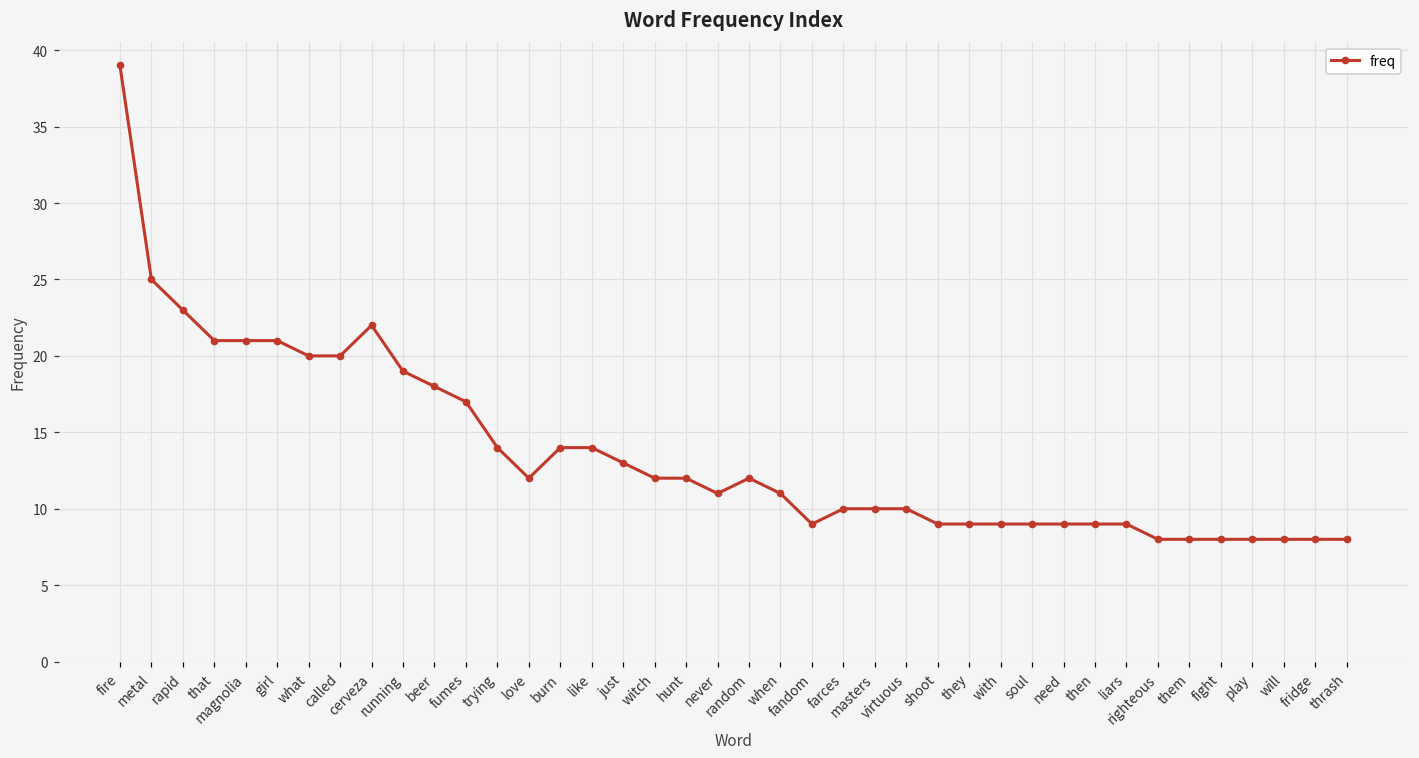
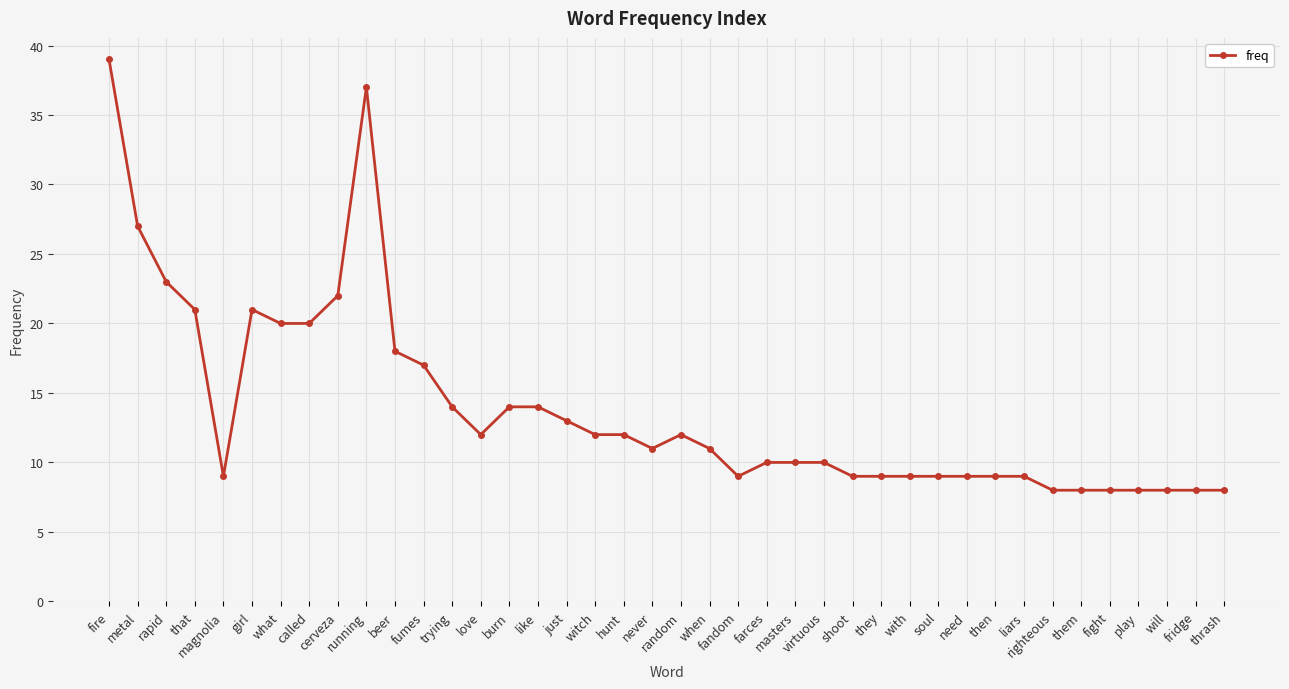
  {
    "fire": 39,
-   "metal": 25,
+   "metal": 27,
    "rapid": 23,
    "that": 21,
-   "magnolia": 21,
+   "magnolia": 9,
    "girl": 21,
    "what": 20,
    "called": 20,
    "cerveza": 22,
-   "running": 19,
+   "running": 37,
    "beer": 18,
    "fumes": 17,
    "trying": 14,
    "love": 12,
    "burn": 14,
    "like": 14,
    "just": 13,
    "witch": 12,
    "hunt": 12,
    "never": 11,
    "random": 12,
    "when": 11,
    "fandom": 9,
    "farces": 10,
    "masters": 10,
    "virtuous": 10,
    "shoot": 9,
    "they": 9,
    "with": 9,
    "soul": 9,
    "need": 9,
    "then": 9,
    "liars": 9,
    "righteous": 8,
    "them": 8,
    "fight": 8,
    "play": 8,
    "will": 8,
    "fridge": 8,
    "thrash": 8
  }
